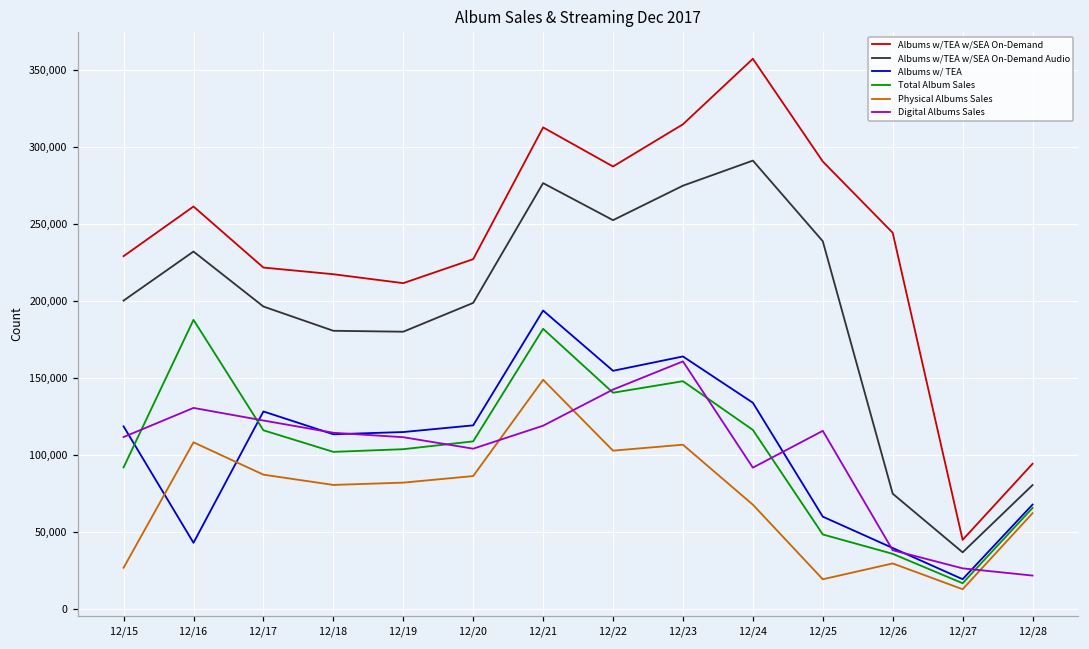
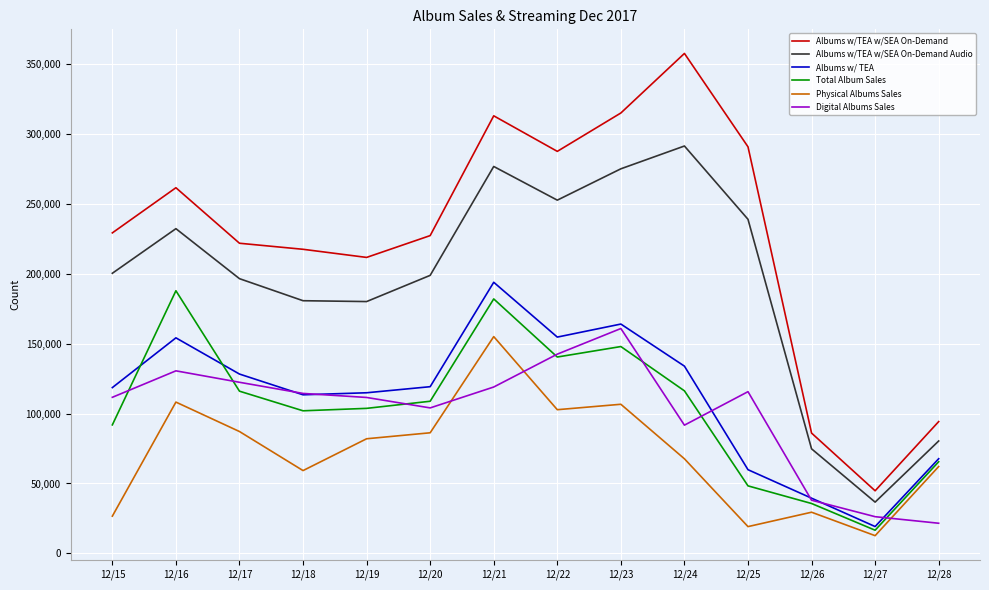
  {
    "Albums w/TEA w/SEA On-Demand": {
      "12/15": "229,000",
      "12/16": "261,000",
      "12/17": "222,000",
      "12/18": "217,000",
      "12/19": "212,000",
      "12/20": "227,000",
      "12/21": "313,000",
      "12/22": "287,000",
      "12/23": "315,000",
      "12/24": "357,000",
      "12/25": "291,000",
-     "12/26": "244,000",
+     "12/26": "86,000",
      "12/27": "45,000",
      "12/28": "94,000"
    },
    "Albums w/TEA w/SEA On-Demand Audio": {
      "12/15": "200,000",
      "12/16": "232,000",
      "12/17": "196,000",
      "12/18": "181,000",
      "12/19": "180,000",
      "12/20": "199,000",
      "12/21": "277,000",
      "12/22": "253,000",
      "12/23": "275,000",
      "12/24": "291,000",
      "12/25": "239,000",
      "12/26": "75,000",
      "12/27": "37,000",
      "12/28": "80,000"
    },
    "Albums w/ TEA": {
      "12/15": "119,000",
-     "12/16": "43,000",
+     "12/16": "154,000",
      "12/17": "128,000",
      "12/19": "115,000",
      "12/20": "119,000",
      "12/21": "194,000",
      "12/22": "155,000",
      "12/23": "164,000",
      "12/24": "134,000",
      "12/25": "60,000",
      "12/27": "19,000",
      "12/28": "68,000"
    },
    "Total Album Sales": {
      "12/15": "92,000",
      "12/16": "188,000",
      "12/17": "116,000",
      "12/18": "102,000",
      "12/19": "104,000",
      "12/20": "109,000",
      "12/21": "182,000",
      "12/22": "140,000",
      "12/23": "148,000",
      "12/24": "116,000",
      "12/25": "48,000",
      "12/26": "36,000",
      "12/27": "17,000",
      "12/28": "66,000"
    },
    "Physical Albums Sales": {
      "12/15": "27,000",
      "12/16": "108,000",
      "12/17": "87,000",
-     "12/18": "80,000",
+     "12/18": "59,000",
      "12/19": "82,000",
      "12/20": "86,000",
-     "12/21": "149,000",
+     "12/21": "155,000",
      "12/22": "103,000",
      "12/23": "107,000",
      "12/24": "68,000",
      "12/25": "19,000",
      "12/26": "29,000",
      "12/27": "13,000",
      "12/28": "62,000"
    },
    "Digital Albums Sales": {
      "12/15": "112,000",
      "12/16": "131,000",
      "12/17": "122,000",
      "12/19": "111,000",
      "12/20": "104,000",
      "12/21": "119,000",
      "12/22": "142,000",
      "12/23": "161,000",
      "12/24": "92,000",
      "12/25": "116,000",
      "12/27": "26,000",
      "12/28": "22,000"
    }
  }
